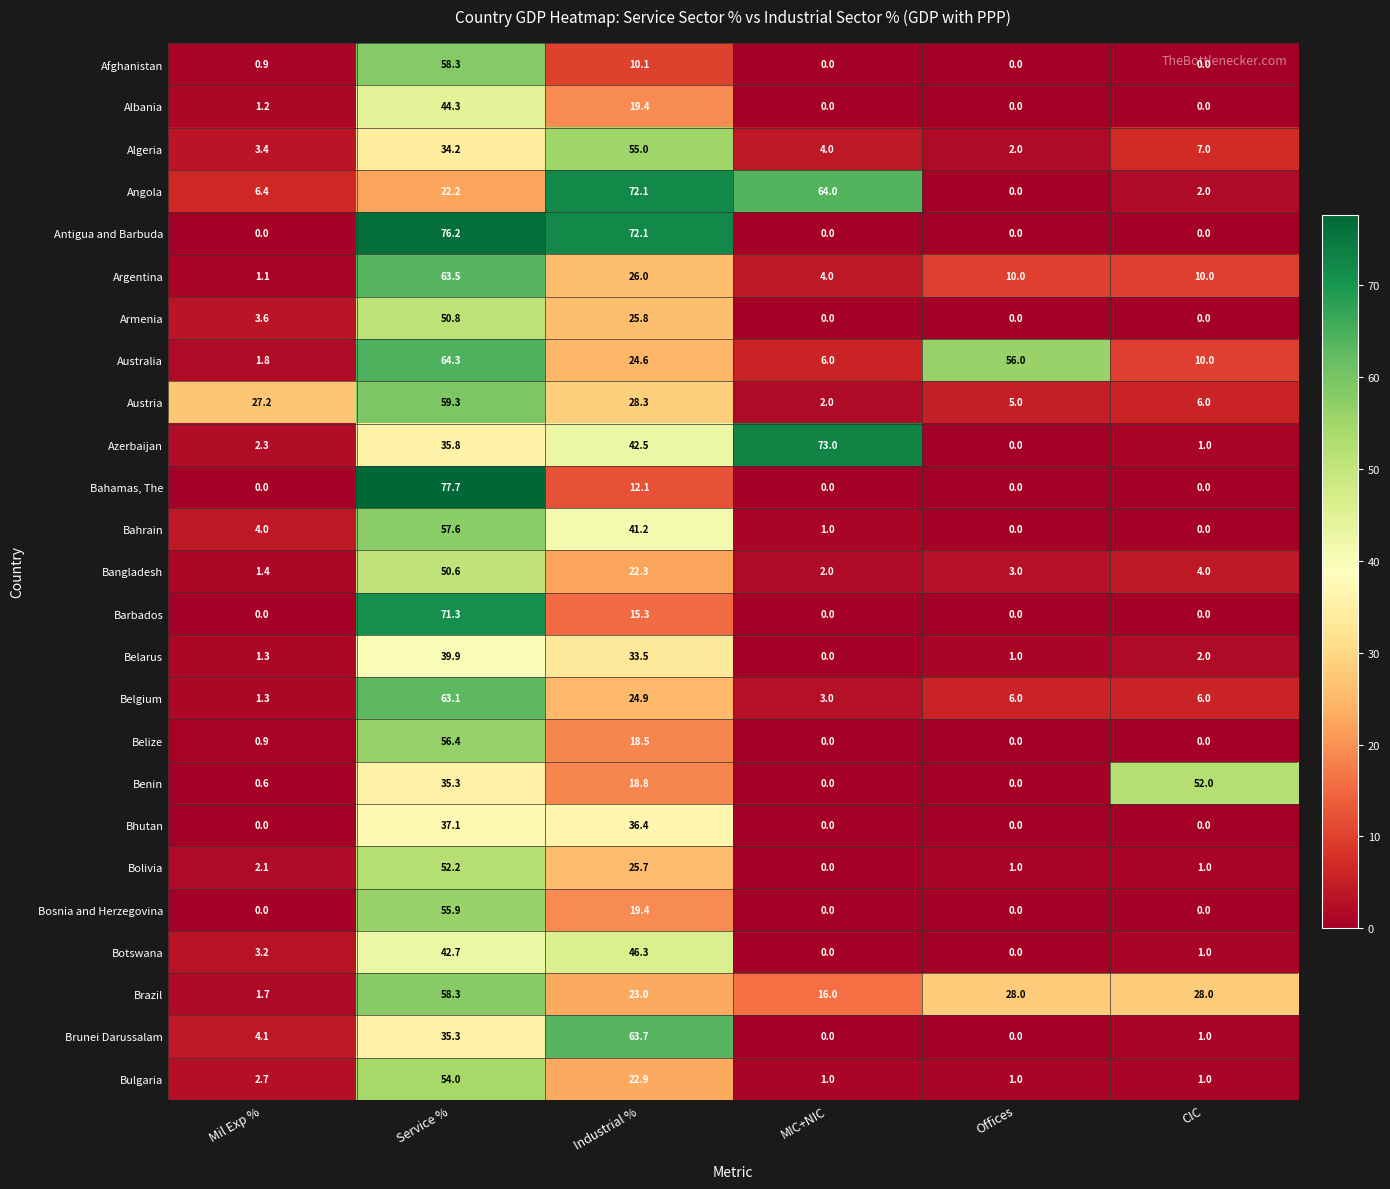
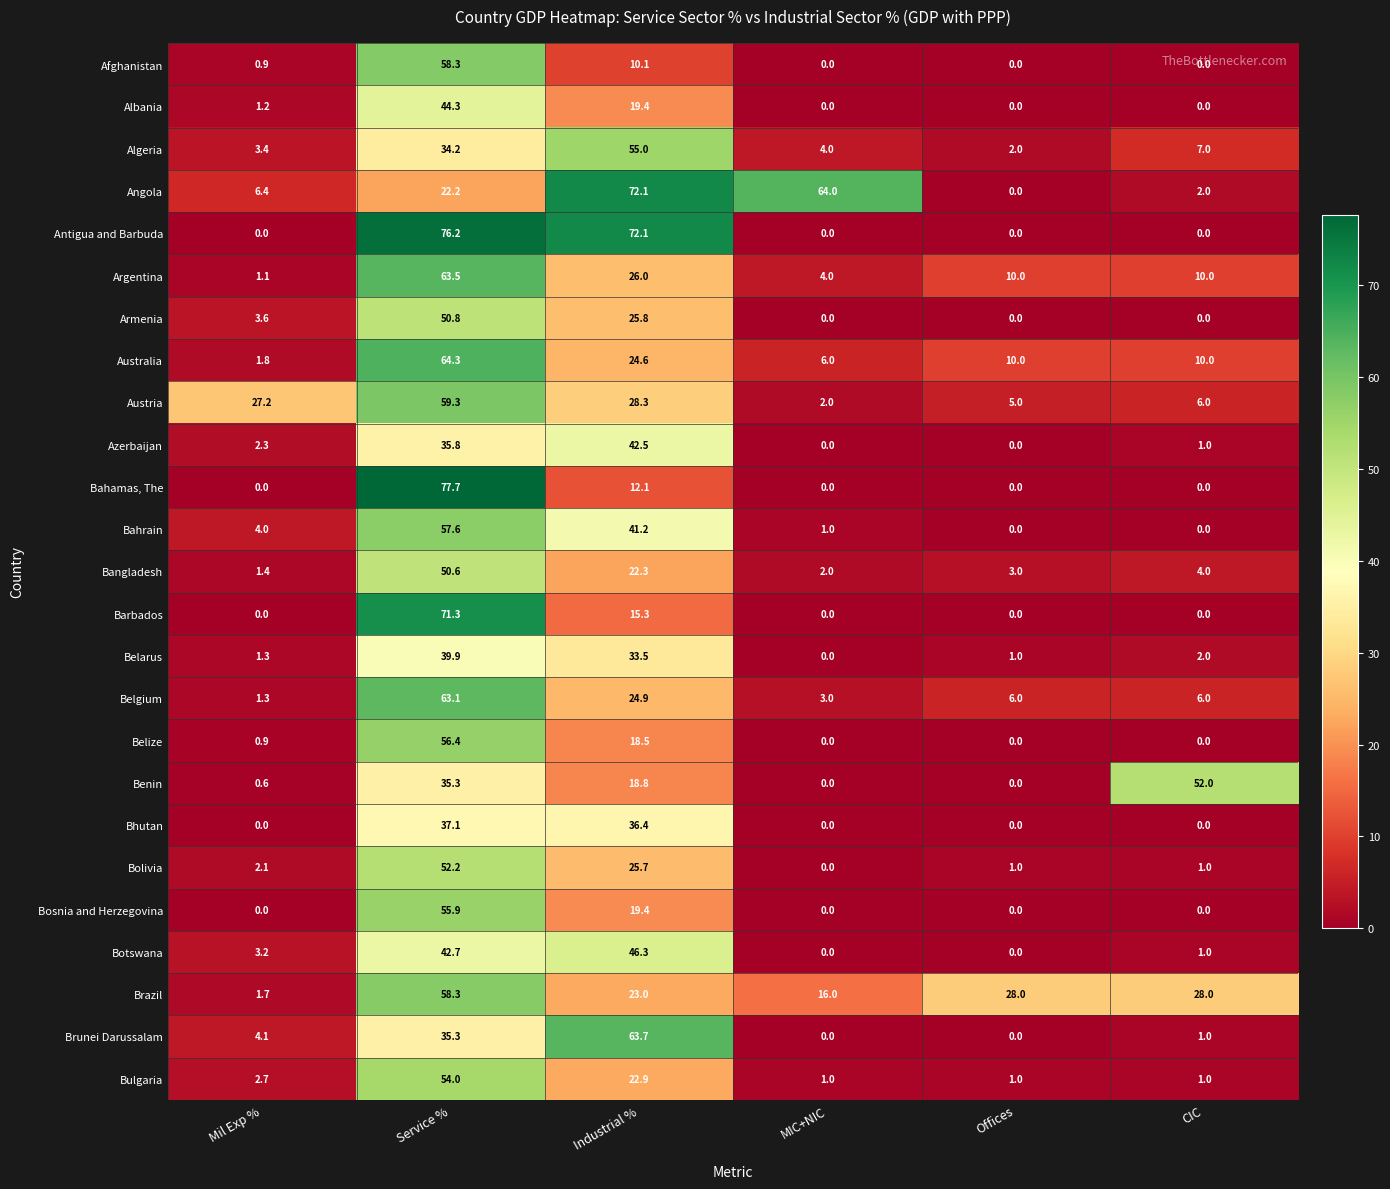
  {
    "Afghanistan": {
      "Mil Exp %": 0.9,
      "Service %": 58.3,
      "Industrial %": 10.1,
      "MIC+NIC": 0.0,
      "Offices": 0.0
    },
    "Albania": {
      "Mil Exp %": 1.2,
      "Service %": 44.3,
      "Industrial %": 19.4,
      "MIC+NIC": 0.0,
      "Offices": 0.0,
      "CIC": 0.0
    },
    "Algeria": {
      "Mil Exp %": 3.4,
      "Service %": 34.2,
      "Industrial %": 55.0,
      "MIC+NIC": 4.0,
      "Offices": 2.0,
      "CIC": 7.0
    },
    "Angola": {
      "Mil Exp %": 6.4,
      "Service %": 22.2,
      "Industrial %": 72.1,
      "MIC+NIC": 64.0,
      "Offices": 0.0,
      "CIC": 2.0
    },
    "Antigua and Barbuda": {
      "Mil Exp %": 0.0,
      "Service %": 76.2,
      "Industrial %": 72.1,
      "MIC+NIC": 0.0,
      "Offices": 0.0,
      "CIC": 0.0
    },
    "Argentina": {
      "Mil Exp %": 1.1,
      "Service %": 63.5,
      "Industrial %": 26.0,
      "MIC+NIC": 4.0,
      "Offices": 10.0,
      "CIC": 10.0
    },
    "Armenia": {
      "Mil Exp %": 3.6,
      "Service %": 50.8,
      "Industrial %": 25.8,
      "MIC+NIC": 0.0,
      "Offices": 0.0,
      "CIC": 0.0
    },
    "Australia": {
      "Mil Exp %": 1.8,
      "Service %": 64.3,
      "Industrial %": 24.6,
      "MIC+NIC": 6.0,
-     "Offices": 56.0,
+     "Offices": 10.0,
      "CIC": 10.0
    },
    "Austria": {
      "Mil Exp %": 27.2,
      "Service %": 59.3,
      "Industrial %": 28.3,
      "MIC+NIC": 2.0,
      "Offices": 5.0,
      "CIC": 6.0
    },
    "Azerbaijan": {
      "Mil Exp %": 2.3,
      "Service %": 35.8,
      "Industrial %": 42.5,
-     "MIC+NIC": 73.0,
+     "MIC+NIC": 0.0,
      "Offices": 0.0,
      "CIC": 1.0
    },
    "Bahamas, The": {
      "Mil Exp %": 0.0,
      "Service %": 77.7,
      "Industrial %": 12.1,
      "MIC+NIC": 0.0,
      "Offices": 0.0,
      "CIC": 0.0
    },
    "Bahrain": {
      "Mil Exp %": 4.0,
      "Service %": 57.6,
      "Industrial %": 41.2,
      "MIC+NIC": 1.0,
      "Offices": 0.0,
      "CIC": 0.0
    },
    "Bangladesh": {
      "Mil Exp %": 1.4,
      "Service %": 50.6,
      "Industrial %": 22.3,
      "MIC+NIC": 2.0,
      "Offices": 3.0,
      "CIC": 4.0
    },
    "Barbados": {
      "Mil Exp %": 0.0,
      "Service %": 71.3,
      "Industrial %": 15.3,
      "MIC+NIC": 0.0,
      "Offices": 0.0,
      "CIC": 0.0
    },
    "Belarus": {
      "Mil Exp %": 1.3,
      "Service %": 39.9,
      "Industrial %": 33.5,
      "MIC+NIC": 0.0,
      "Offices": 1.0,
      "CIC": 2.0
    },
    "Belgium": {
      "Mil Exp %": 1.3,
      "Service %": 63.1,
      "Industrial %": 24.9,
      "MIC+NIC": 3.0,
      "Offices": 6.0,
      "CIC": 6.0
    },
    "Belize": {
      "Mil Exp %": 0.9,
      "Service %": 56.4,
      "Industrial %": 18.5,
      "MIC+NIC": 0.0,
      "Offices": 0.0,
      "CIC": 0.0
    },
    "Benin": {
      "Mil Exp %": 0.6,
      "Service %": 35.3,
      "Industrial %": 18.8,
      "MIC+NIC": 0.0,
      "Offices": 0.0,
      "CIC": 52.0
    },
    "Bhutan": {
      "Mil Exp %": 0.0,
      "Service %": 37.1,
      "Industrial %": 36.4,
      "MIC+NIC": 0.0,
      "Offices": 0.0,
      "CIC": 0.0
    },
    "Bolivia": {
      "Mil Exp %": 2.1,
      "Service %": 52.2,
      "Industrial %": 25.7,
      "MIC+NIC": 0.0,
      "Offices": 1.0,
      "CIC": 1.0
    },
    "Bosnia and Herzegovina": {
      "Mil Exp %": 0.0,
      "Service %": 55.9,
      "Industrial %": 19.4,
      "MIC+NIC": 0.0,
      "Offices": 0.0,
      "CIC": 0.0
    },
    "Botswana": {
      "Mil Exp %": 3.2,
      "Service %": 42.7,
      "Industrial %": 46.3,
      "MIC+NIC": 0.0,
      "Offices": 0.0,
      "CIC": 1.0
    },
    "Brazil": {
      "Mil Exp %": 1.7,
      "Service %": 58.3,
      "Industrial %": 23.0,
      "MIC+NIC": 16.0,
      "Offices": 28.0,
      "CIC": 28.0
    },
    "Brunei Darussalam": {
      "Mil Exp %": 4.1,
      "Service %": 35.3,
      "Industrial %": 63.7,
      "MIC+NIC": 0.0,
      "Offices": 0.0,
      "CIC": 1.0
    },
    "Bulgaria": {
      "Mil Exp %": 2.7,
      "Service %": 54.0,
      "Industrial %": 22.9,
      "MIC+NIC": 1.0,
      "Offices": 1.0,
      "CIC": 1.0
    }
  }
